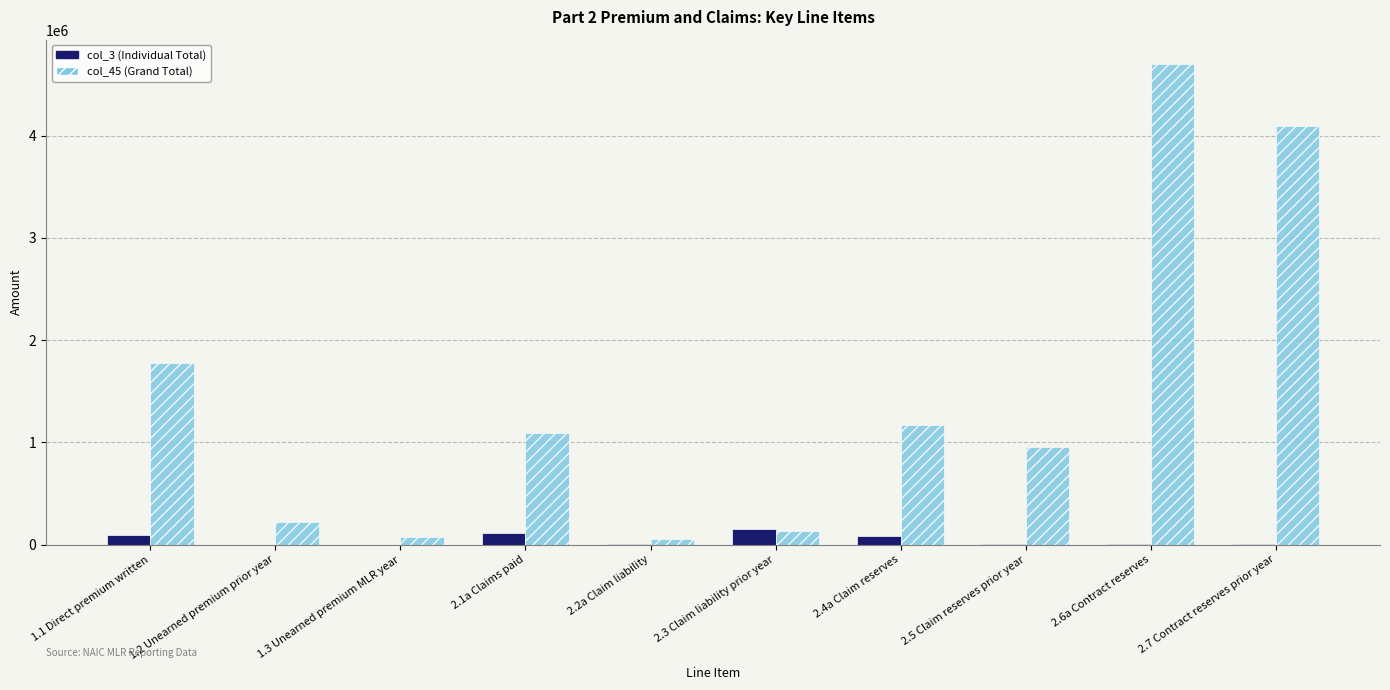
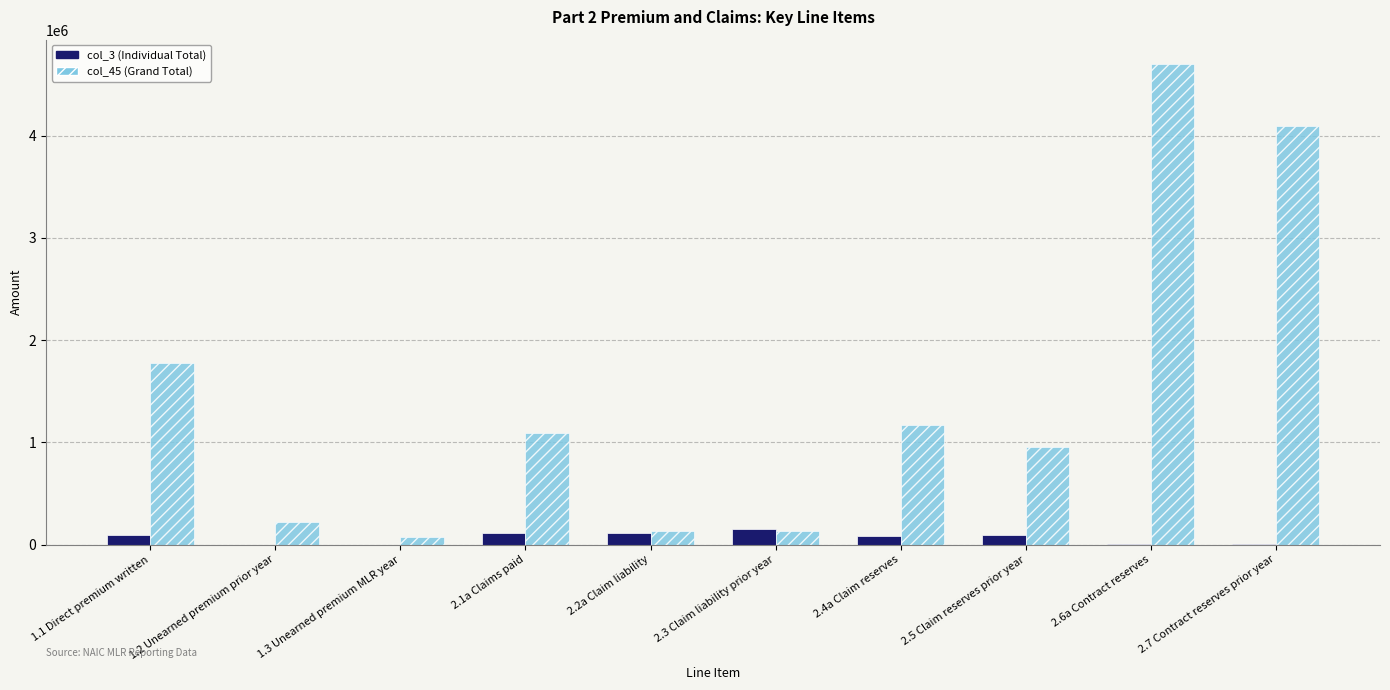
  {
    "col_3 (Individual Total)": {
      "1.1 Direct premium written": 90000,
      "2.1a Claims paid": 110000,
-     "2.2a Claim liability": 0,
+     "2.2a Claim liability": 110000,
      "2.3 Claim liability prior year": 150000,
      "2.4a Claim reserves": 90000,
-     "2.5 Claim reserves prior year": 0
+     "2.5 Claim reserves prior year": 90000
    },
    "col_45 (Grand Total)": {
      "1.1 Direct premium written": 1780000,
      "1.2 Unearned premium prior year": 220000,
      "1.3 Unearned premium MLR year": 80000,
      "2.1a Claims paid": 1090000,
-     "2.2a Claim liability": 50000,
+     "2.2a Claim liability": 130000,
      "2.3 Claim liability prior year": 130000,
      "2.4a Claim reserves": 1170000,
      "2.5 Claim reserves prior year": 960000,
      "2.6a Contract reserves": 4700000,
      "2.7 Contract reserves prior year": 4090000
    }
  }
